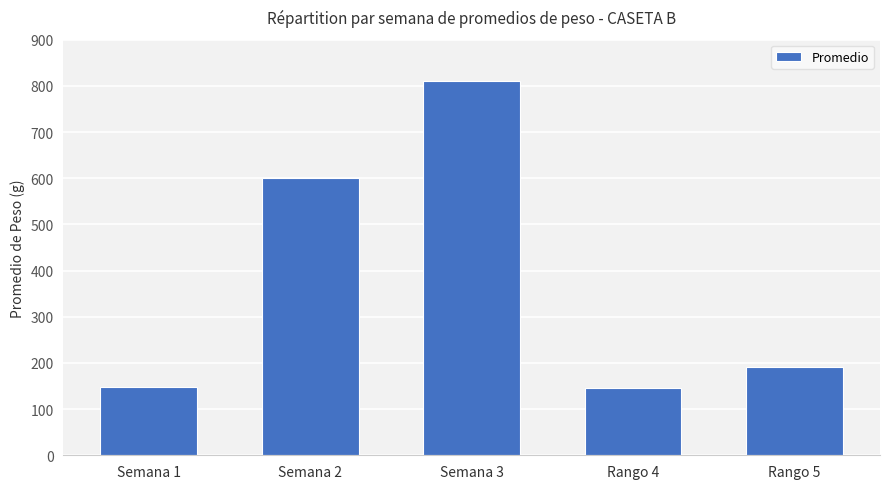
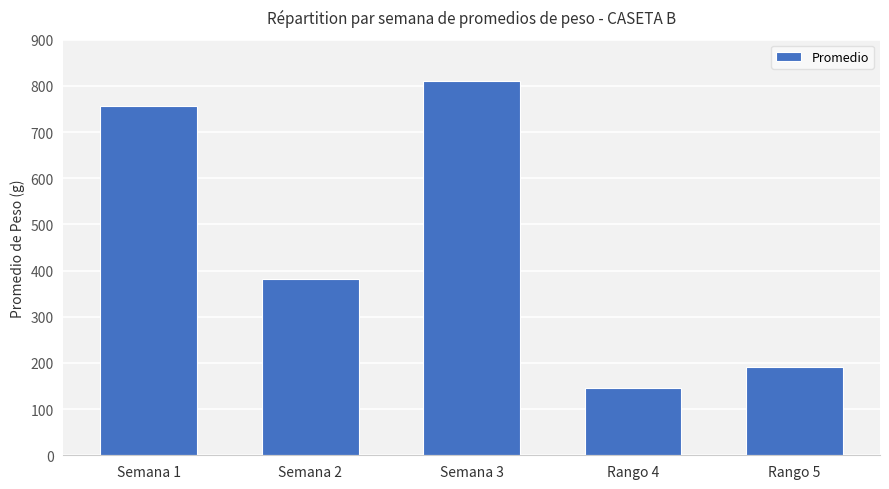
  {
-   "Semana 1": 150,
-   "Semana 2": 600,
+   "Semana 1": 760,
+   "Semana 2": 380,
    "Semana 3": 810,
    "Rango 4": 150,
    "Rango 5": 190
  }
